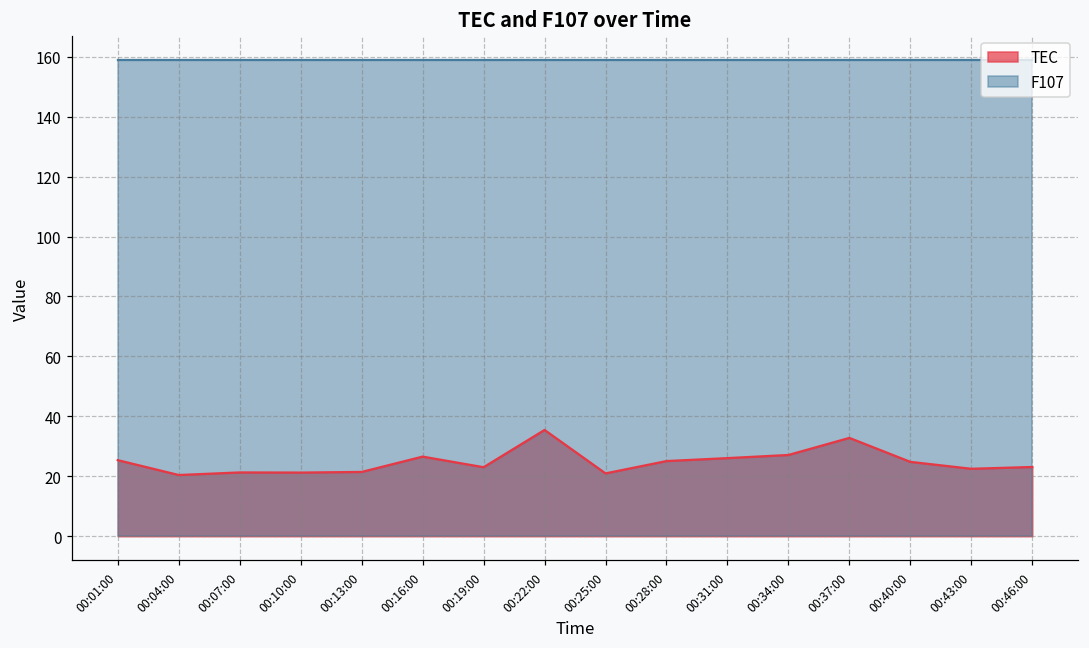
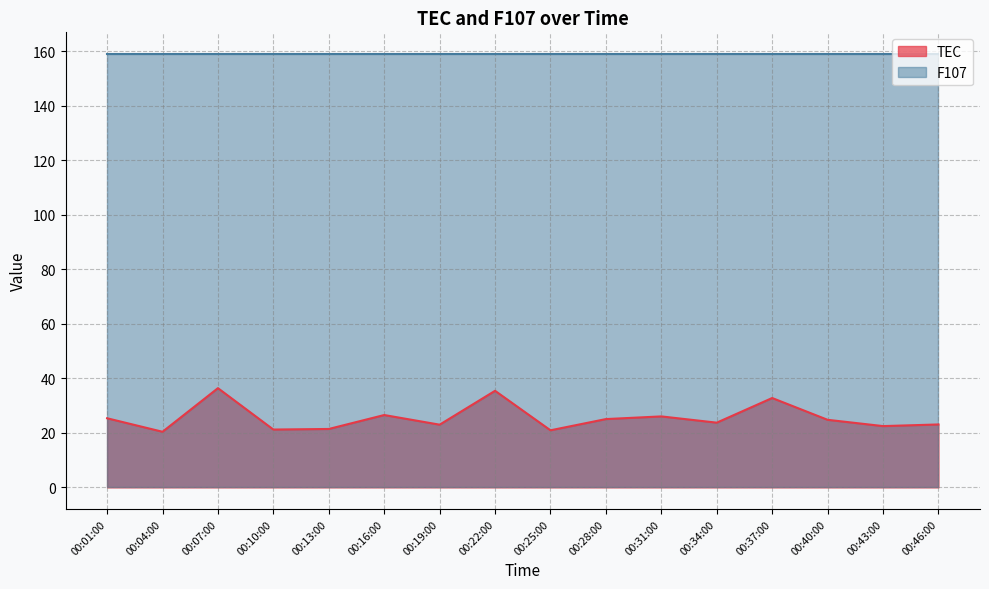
  {
    "TEC": {
      "00:01:00": 25,
      "00:04:00": 20,
-     "00:07:00": 21,
+     "00:07:00": 36,
      "00:10:00": 21,
      "00:13:00": 21,
      "00:16:00": 27,
      "00:19:00": 23,
      "00:22:00": 35,
      "00:25:00": 21,
      "00:28:00": 25,
      "00:31:00": 26,
-     "00:34:00": 27,
+     "00:34:00": 24,
      "00:37:00": 33,
      "00:40:00": 25,
      "00:43:00": 23,
      "00:46:00": 23
    },
    "F107": {
      "00:01:00": 159,
      "00:04:00": 159,
      "00:07:00": 159,
      "00:10:00": 159,
      "00:13:00": 159,
      "00:16:00": 159,
      "00:19:00": 159,
      "00:22:00": 159,
      "00:25:00": 159,
      "00:28:00": 159,
      "00:31:00": 159,
      "00:34:00": 159,
      "00:37:00": 159,
      "00:40:00": 159,
      "00:43:00": 159
    }
  }
